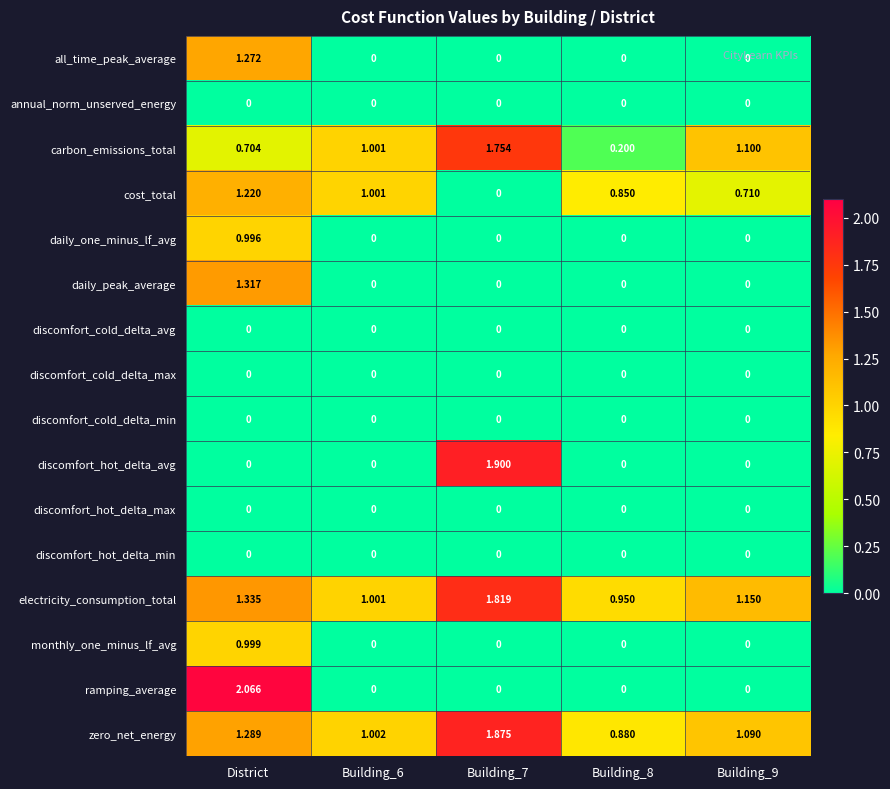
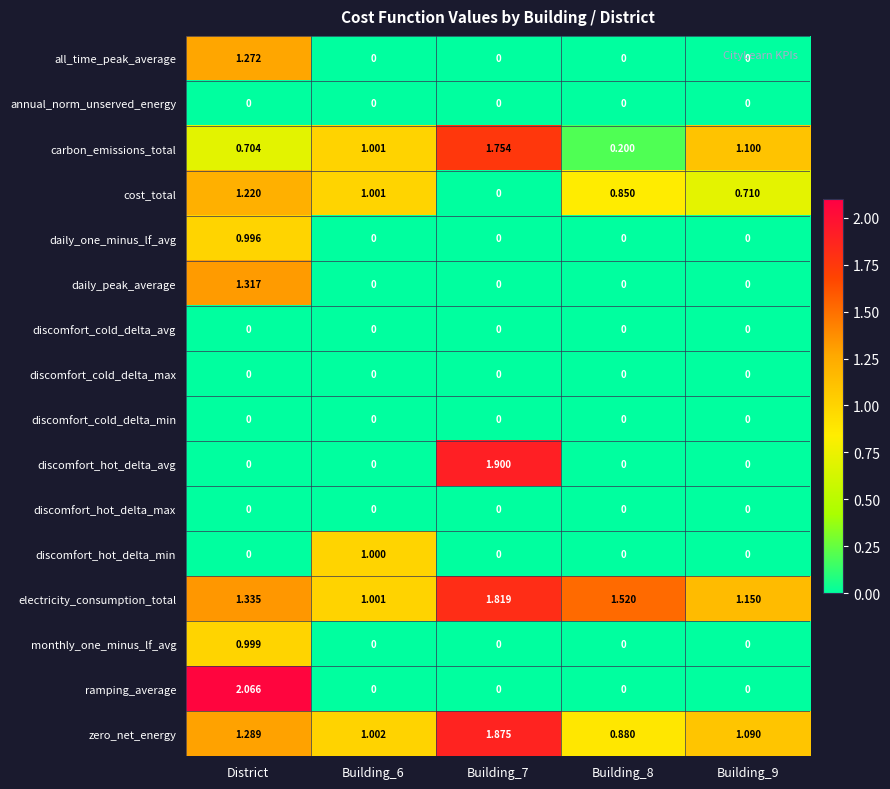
  {
    "all_time_peak_average": {
      "District": 1.272,
      "Building_6": 0,
      "Building_7": 0,
      "Building_8": 0
    },
    "annual_norm_unserved_energy": {
      "District": 0,
      "Building_6": 0,
      "Building_7": 0,
      "Building_8": 0,
      "Building_9": 0
    },
    "carbon_emissions_total": {
      "District": 0.704,
      "Building_6": 1.001,
      "Building_7": 1.754,
      "Building_8": 0.200,
      "Building_9": 1.100
    },
    "cost_total": {
      "District": 1.220,
      "Building_6": 1.001,
      "Building_7": 0,
      "Building_8": 0.850,
      "Building_9": 0.710
    },
    "daily_one_minus_lf_avg": {
      "District": 0.996,
      "Building_6": 0,
      "Building_7": 0,
      "Building_8": 0,
      "Building_9": 0
    },
    "daily_peak_average": {
      "District": 1.317,
      "Building_6": 0,
      "Building_7": 0,
      "Building_8": 0,
      "Building_9": 0
    },
    "discomfort_cold_delta_avg": {
      "District": 0,
      "Building_6": 0,
      "Building_7": 0,
      "Building_8": 0,
      "Building_9": 0
    },
    "discomfort_cold_delta_max": {
      "District": 0,
      "Building_6": 0,
      "Building_7": 0,
      "Building_8": 0,
      "Building_9": 0
    },
    "discomfort_cold_delta_min": {
      "District": 0,
      "Building_6": 0,
      "Building_7": 0,
      "Building_8": 0,
      "Building_9": 0
    },
    "discomfort_hot_delta_avg": {
      "District": 0,
      "Building_6": 0,
      "Building_7": 1.900,
      "Building_8": 0,
      "Building_9": 0
    },
    "discomfort_hot_delta_max": {
      "District": 0,
      "Building_6": 0,
      "Building_7": 0,
      "Building_8": 0,
      "Building_9": 0
    },
    "discomfort_hot_delta_min": {
      "District": 0,
-     "Building_6": 0,
+     "Building_6": 1.000,
      "Building_7": 0,
      "Building_8": 0,
      "Building_9": 0
    },
    "electricity_consumption_total": {
      "District": 1.335,
      "Building_6": 1.001,
      "Building_7": 1.819,
-     "Building_8": 0.950,
+     "Building_8": 1.520,
      "Building_9": 1.150
    },
    "monthly_one_minus_lf_avg": {
      "District": 0.999,
      "Building_6": 0,
      "Building_7": 0,
      "Building_8": 0,
      "Building_9": 0
    },
    "ramping_average": {
      "District": 2.066,
      "Building_6": 0,
      "Building_7": 0,
      "Building_8": 0,
      "Building_9": 0
    },
    "zero_net_energy": {
      "District": 1.289,
      "Building_6": 1.002,
      "Building_7": 1.875,
      "Building_8": 0.880,
      "Building_9": 1.090
    }
  }
